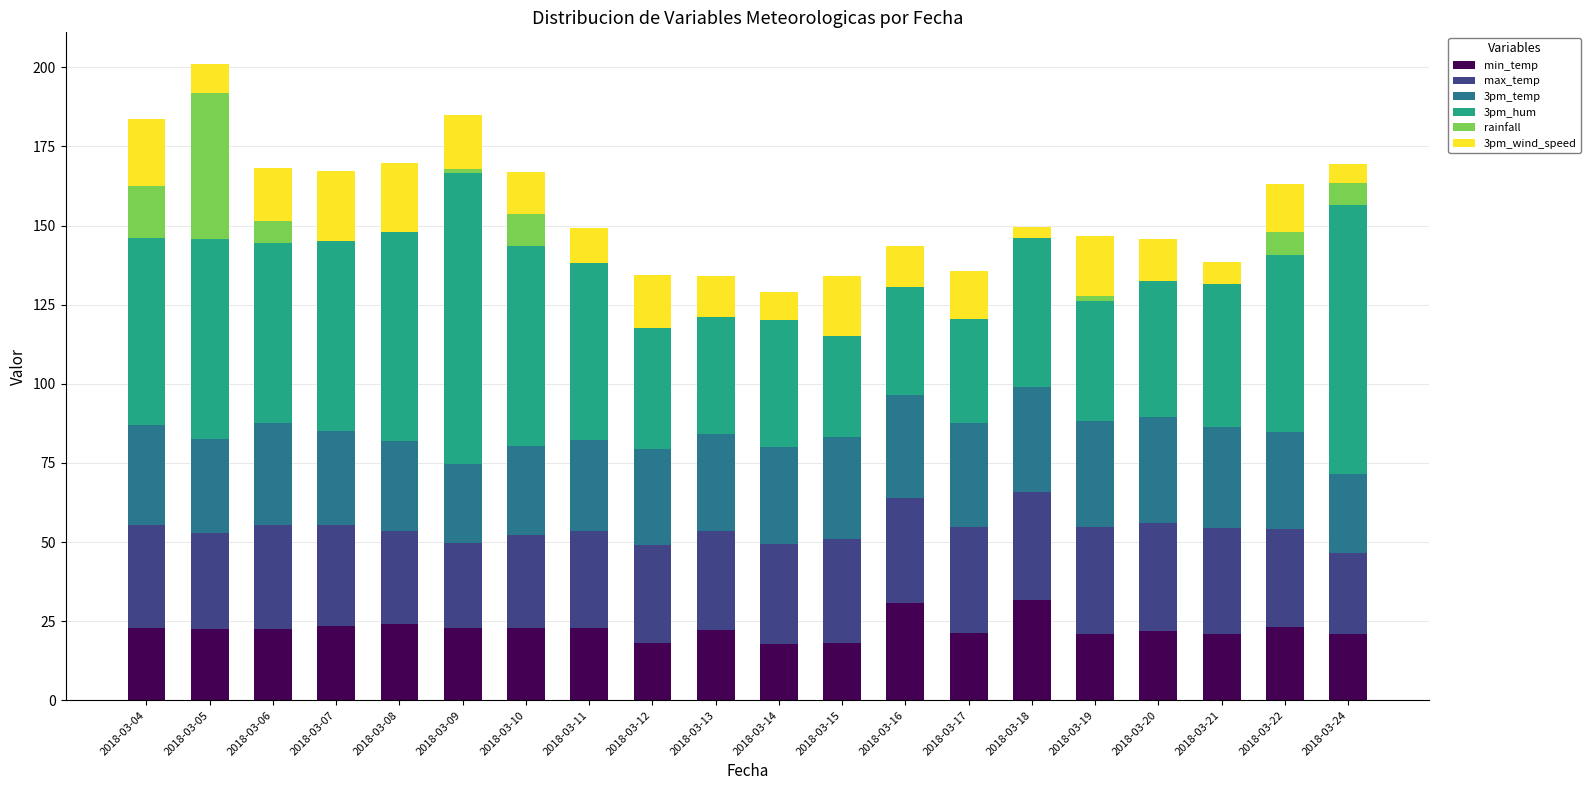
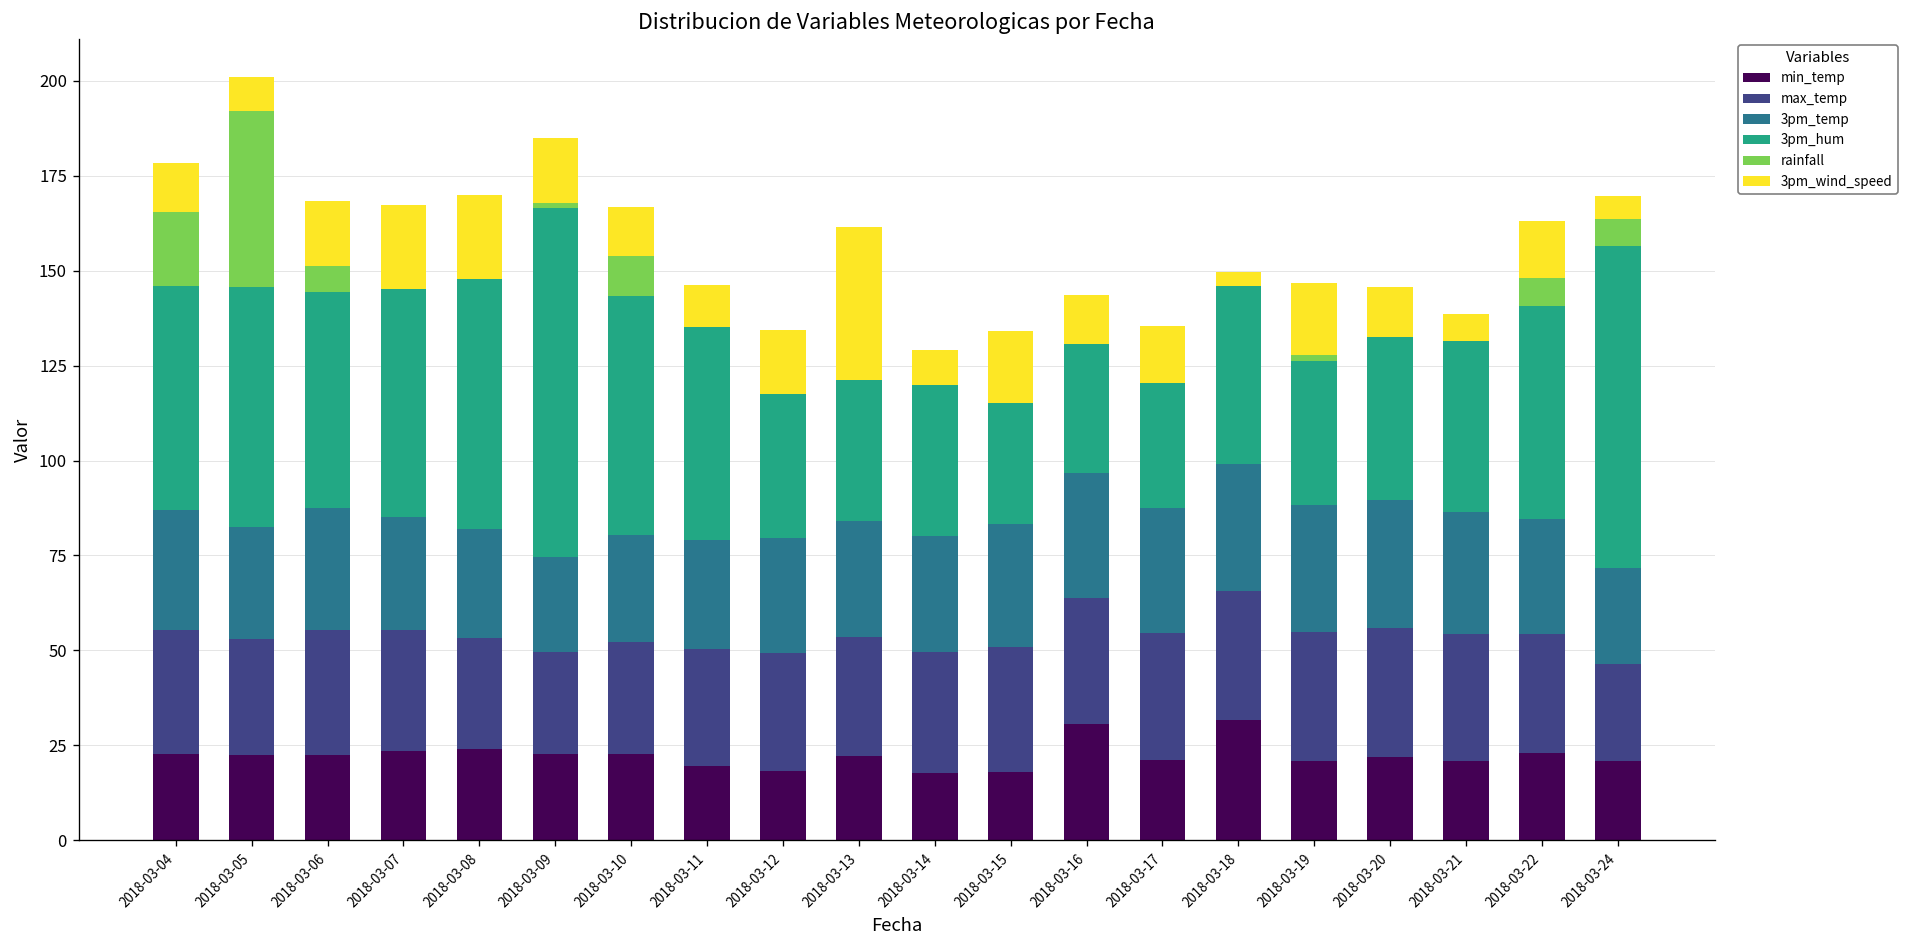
  {
    "min_temp": {
      "2018-03-04": 23,
      "2018-03-05": 22,
      "2018-03-06": 22,
      "2018-03-07": 23,
      "2018-03-08": 24,
      "2018-03-09": 23,
      "2018-03-10": 23,
-     "2018-03-11": 23,
+     "2018-03-11": 20,
      "2018-03-12": 18,
      "2018-03-13": 22,
      "2018-03-14": 18,
      "2018-03-15": 18,
      "2018-03-16": 31,
      "2018-03-17": 21,
      "2018-03-18": 32,
      "2018-03-19": 21,
      "2018-03-20": 22,
      "2018-03-21": 21,
      "2018-03-22": 23,
      "2018-03-24": 21
    },
    "rainfall": {
-     "2018-03-04": 17,
+     "2018-03-04": 19,
      "2018-03-05": 46,
      "2018-03-06": 7,
      "2018-03-07": 0,
      "2018-03-08": 0,
      "2018-03-09": 1,
      "2018-03-10": 10,
      "2018-03-11": 0,
      "2018-03-12": 0,
      "2018-03-13": 0,
      "2018-03-14": 0,
      "2018-03-15": 0,
      "2018-03-16": 0,
      "2018-03-17": 0,
      "2018-03-18": 0,
      "2018-03-19": 2,
      "2018-03-20": 0,
      "2018-03-21": 0,
      "2018-03-22": 7,
      "2018-03-24": 7
    },
    "3pm_wind_speed": {
-     "2018-03-04": 21,
+     "2018-03-04": 13,
      "2018-03-05": 9,
      "2018-03-06": 17,
      "2018-03-07": 22,
      "2018-03-08": 22,
      "2018-03-09": 17,
      "2018-03-10": 13,
      "2018-03-11": 11,
      "2018-03-12": 17,
-     "2018-03-13": 13,
+     "2018-03-13": 41,
      "2018-03-14": 9,
      "2018-03-15": 19,
      "2018-03-16": 13,
      "2018-03-17": 15,
      "2018-03-18": 4,
      "2018-03-19": 19,
      "2018-03-20": 13,
      "2018-03-21": 7,
      "2018-03-22": 15,
      "2018-03-24": 6
    }
  }
